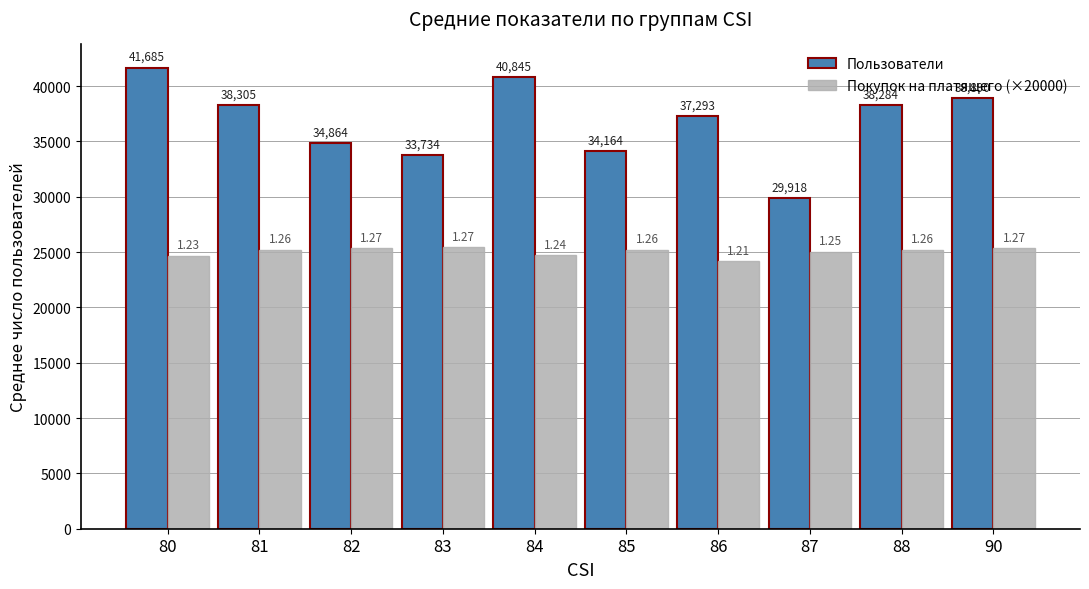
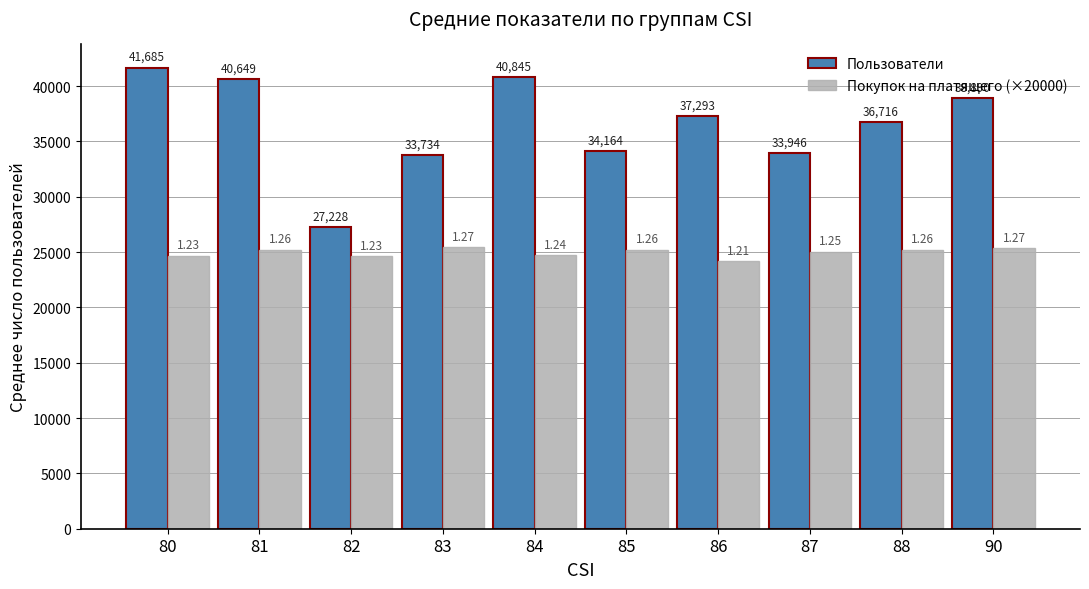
  {
    "Пользователи": {
      "80": "41,685",
-     "81": "38,305",
-     "82": "34,864",
+     "81": "40,649",
+     "82": "27,228",
      "83": "33,734",
      "84": "40,845",
      "85": "34,164",
      "86": "37,293",
-     "87": "29,918",
-     "88": "38,284",
+     "87": "33,946",
+     "88": "36,716",
      "90": "38,890"
    },
    "Покупок на платящего (×20000)": {
-     "82": "1.27"
+     "82": "1.23"
    }
  }
